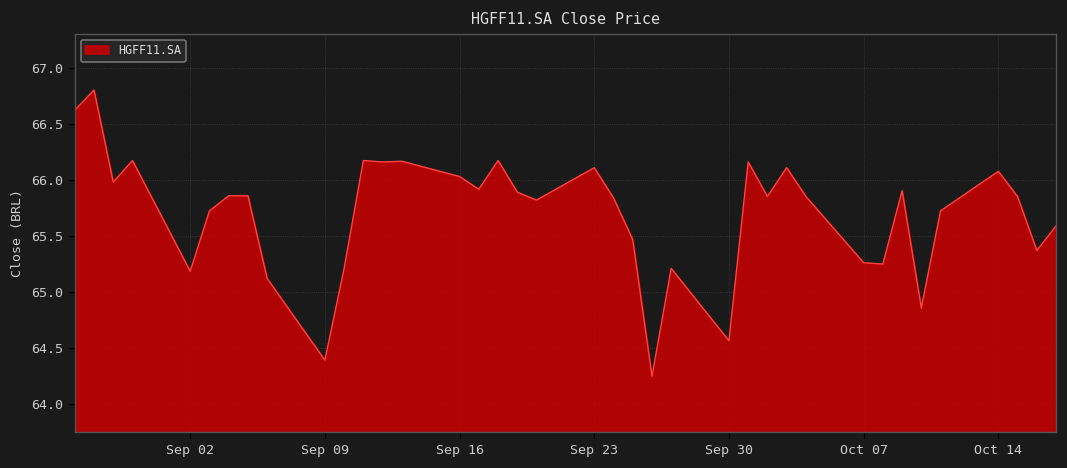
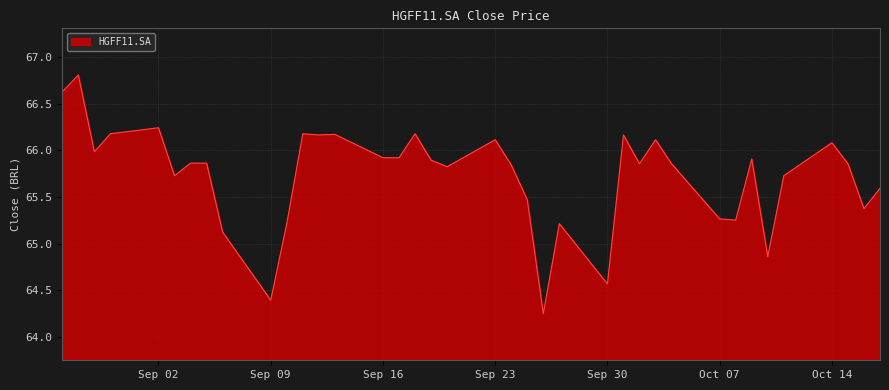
  {
-   "Sep 02": 65.2,
+   "Sep 02": 66.2,
    "Sep 09": 64.4,
-   "Sep 16": 66.0,
+   "Sep 16": 65.9,
    "Sep 23": 66.1,
    "Sep 30": 64.6,
    "Oct 07": 65.3,
    "Oct 14": 66.1
  }
